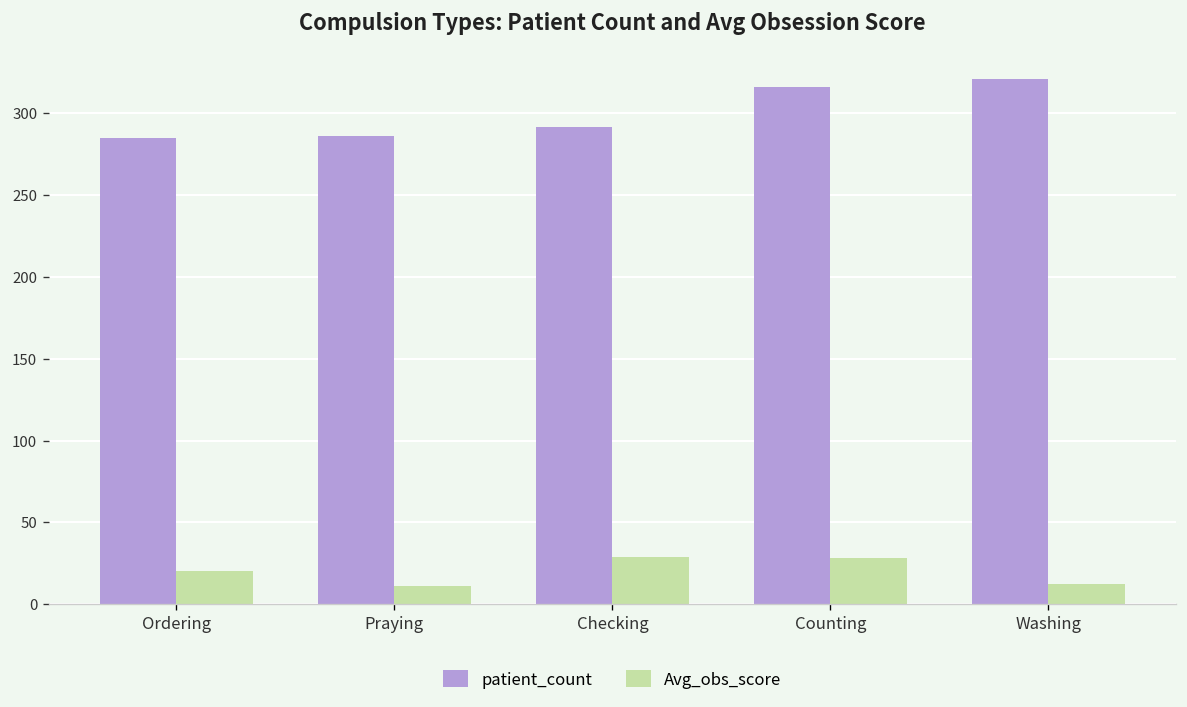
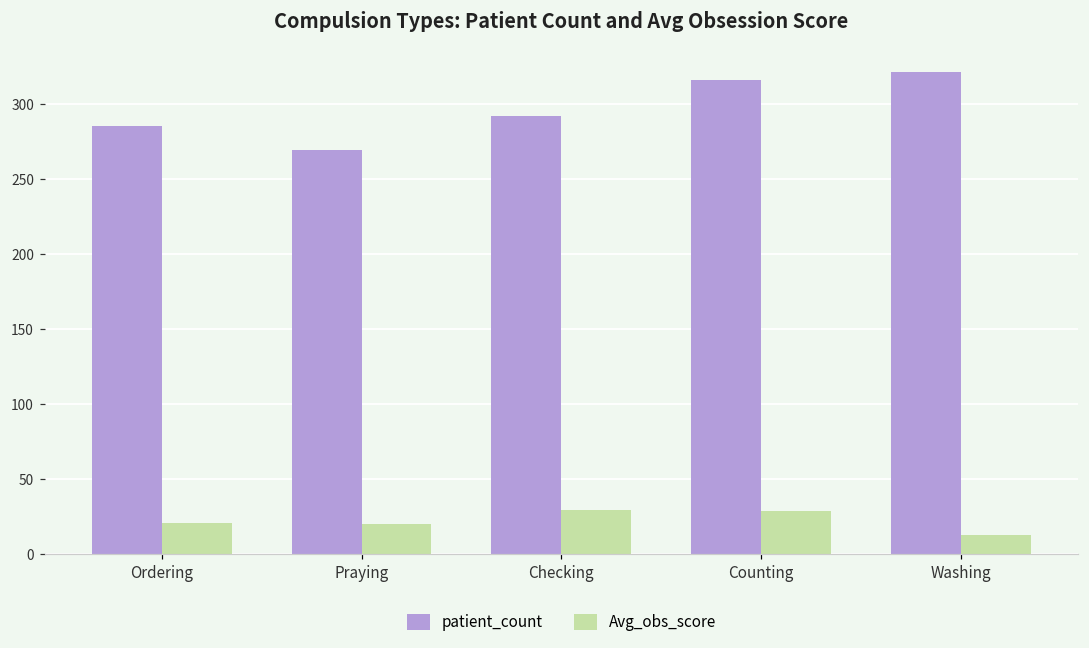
  {
    "patient_count": {
      "Ordering": 285,
-     "Praying": 286,
+     "Praying": 269,
      "Checking": 292,
      "Counting": 316,
      "Washing": 321
    },
    "Avg_obs_score": {
      "Ordering": 20,
-     "Praying": 11,
+     "Praying": 20,
      "Checking": 29,
      "Counting": 28,
      "Washing": 13
    }
  }
